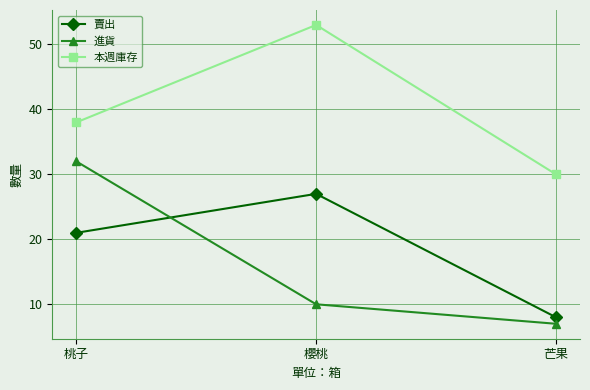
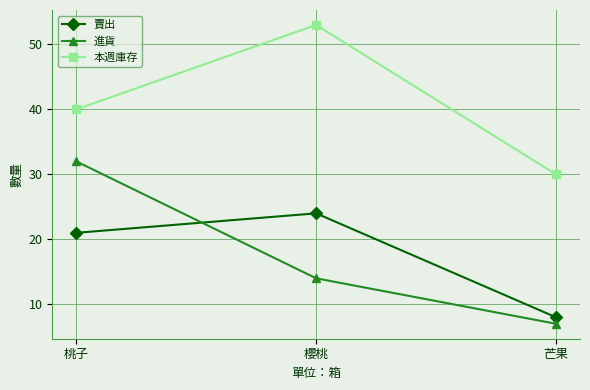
  {
    "賣出": {
      "桃子": 21,
-     "櫻桃": 27,
+     "櫻桃": 24,
      "芒果": 8
    },
    "進貨": {
      "桃子": 32,
-     "櫻桃": 10,
+     "櫻桃": 14,
      "芒果": 7
    },
    "本週庫存": {
-     "桃子": 38,
+     "桃子": 40,
      "櫻桃": 53,
      "芒果": 30
    }
  }
